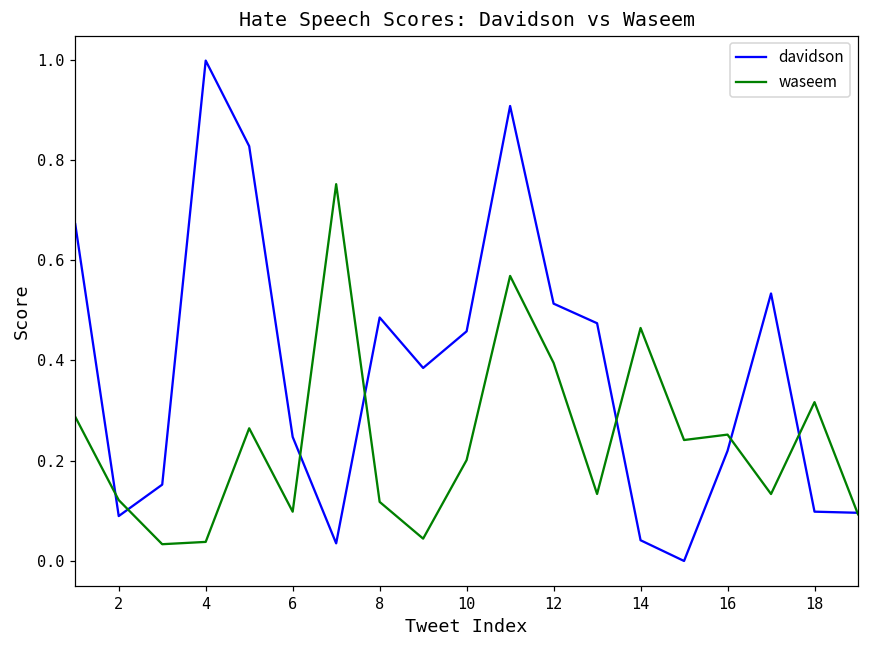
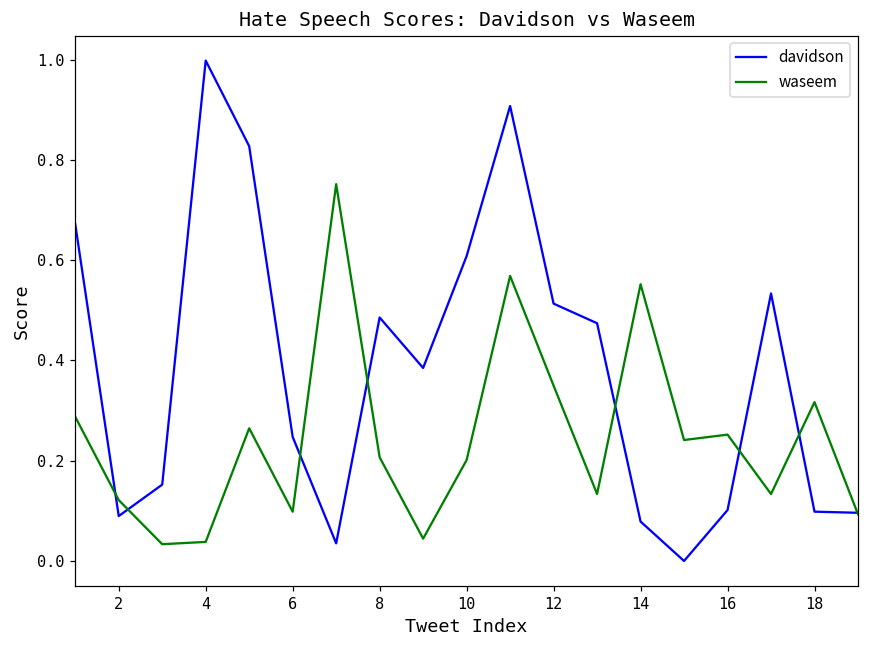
  {
    "davidson": {
      "2": 0.09,
      "4": 1.00,
      "6": 0.25,
      "8": 0.49,
-     "10": 0.46,
+     "10": 0.61,
      "12": 0.51,
-     "14": 0.04,
-     "16": 0.22,
+     "14": 0.08,
+     "16": 0.10,
      "18": 0.10
    },
    "waseem": {
      "2": 0.12,
      "4": 0.04,
      "6": 0.10,
-     "8": 0.12,
+     "8": 0.21,
      "10": 0.20,
-     "12": 0.40,
-     "14": 0.46,
+     "12": 0.35,
+     "14": 0.55,
      "16": 0.25,
      "18": 0.32
    }
  }
